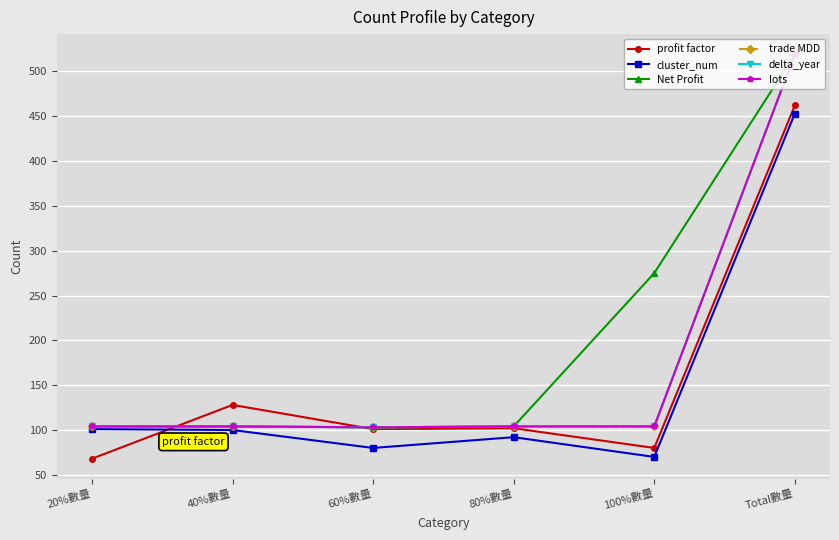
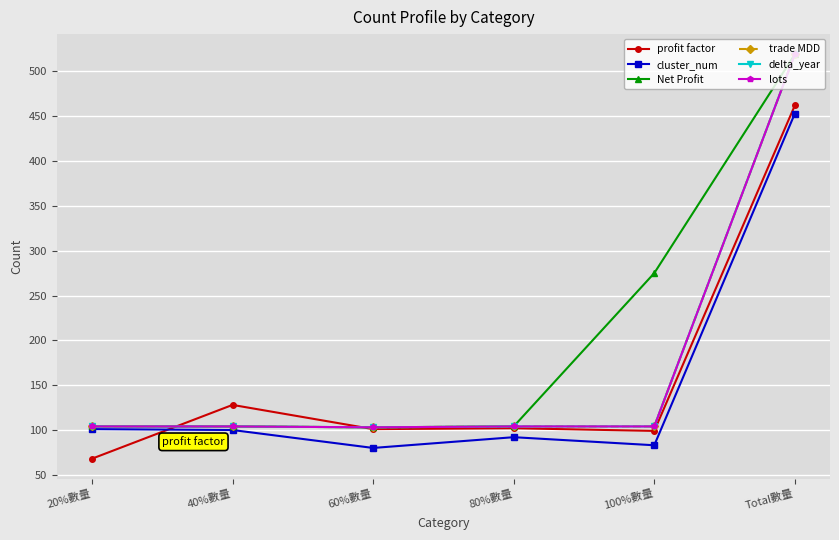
  {
    "profit factor": {
      "20%數量": 70,
      "40%數量": 130,
-     "100%數量": 80,
+     "100%數量": 100,
      "Total數量": 460
    },
    "cluster_num": {
      "20%數量": 100,
      "40%數量": 100,
      "60%數量": 80,
      "80%數量": 90,
-     "100%數量": 70,
+     "100%數量": 80,
      "Total數量": 450
    },
    "Net Profit": {
      "100%數量": 280
    },
    "lots": {
      "100%數量": 100
    }
  }
